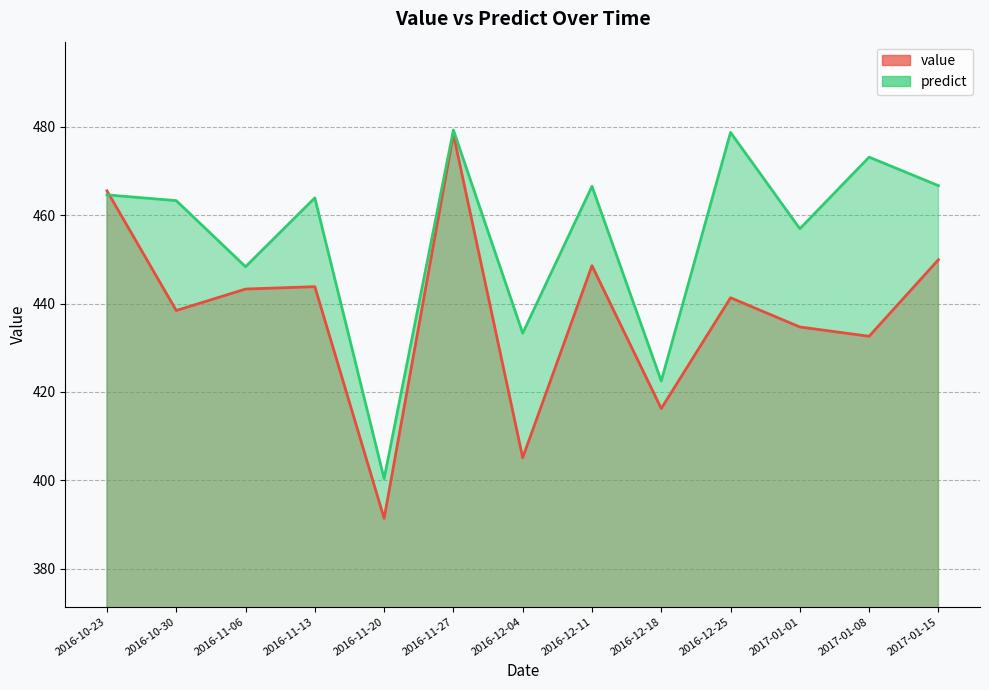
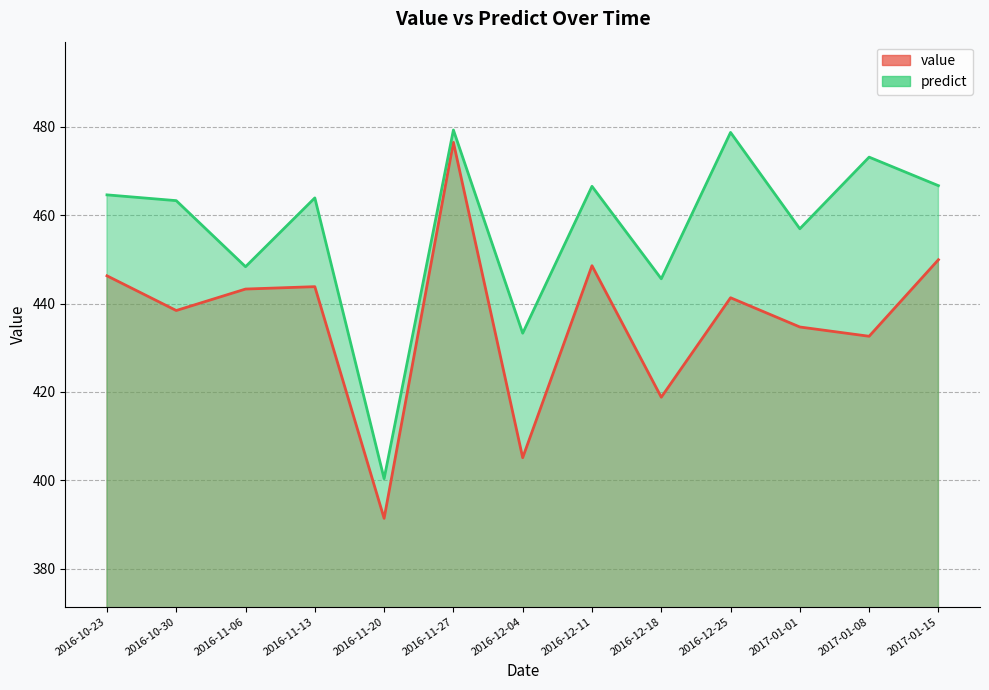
  {
    "value": {
-     "2016-10-23": 466,
+     "2016-10-23": 446,
      "2016-10-30": 438,
      "2016-11-06": 443,
      "2016-11-13": 444,
      "2016-11-20": 391,
-     "2016-11-27": 478,
+     "2016-11-27": 477,
      "2016-12-04": 405,
      "2016-12-11": 449,
-     "2016-12-18": 416,
+     "2016-12-18": 419,
      "2016-12-25": 441,
      "2017-01-01": 435,
      "2017-01-08": 433,
      "2017-01-15": 450
    },
    "predict": {
      "2016-10-23": 465,
      "2016-10-30": 463,
      "2016-11-06": 448,
      "2016-11-13": 464,
      "2016-11-20": 400,
      "2016-11-27": 479,
      "2016-12-04": 433,
      "2016-12-11": 467,
-     "2016-12-18": 422,
+     "2016-12-18": 446,
      "2016-12-25": 479,
      "2017-01-01": 457,
      "2017-01-08": 473,
      "2017-01-15": 467
    }
  }
